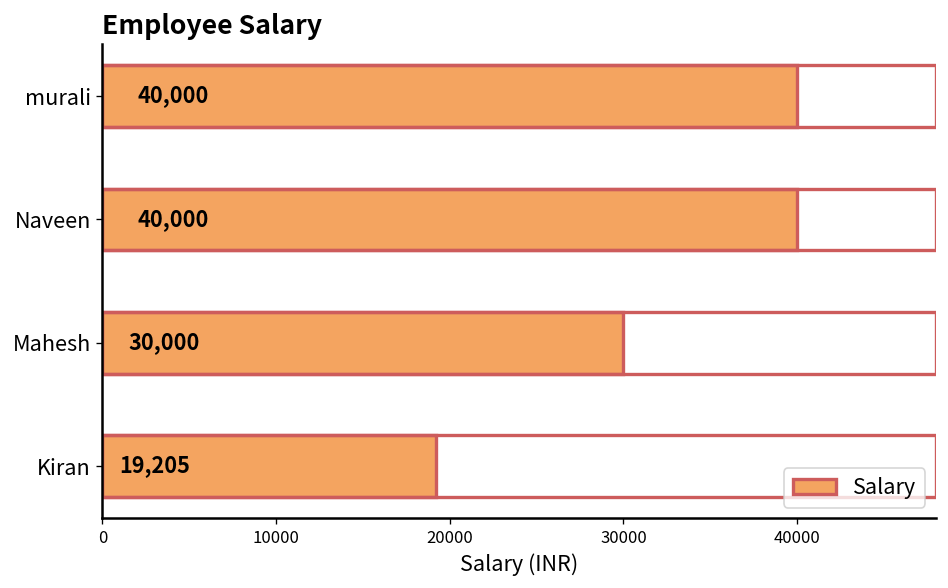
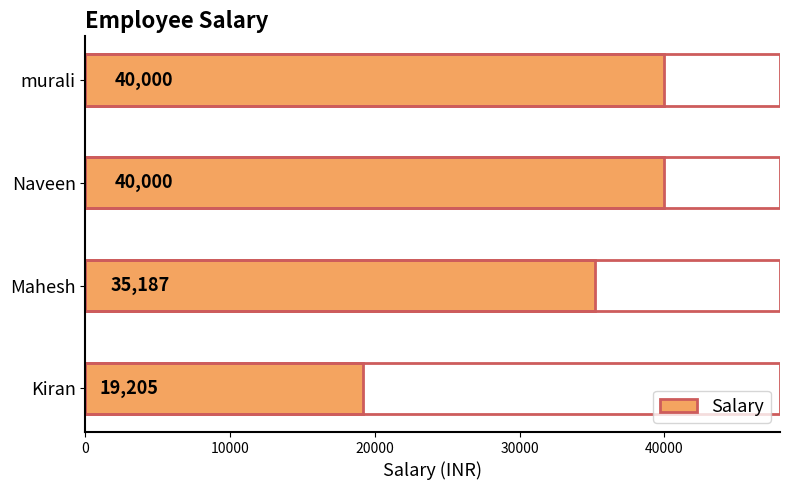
  {
    "murali": "40,000",
    "Naveen": "40,000",
-   "Mahesh": "30,000",
+   "Mahesh": "35,187",
    "Kiran": "19,205"
  }
